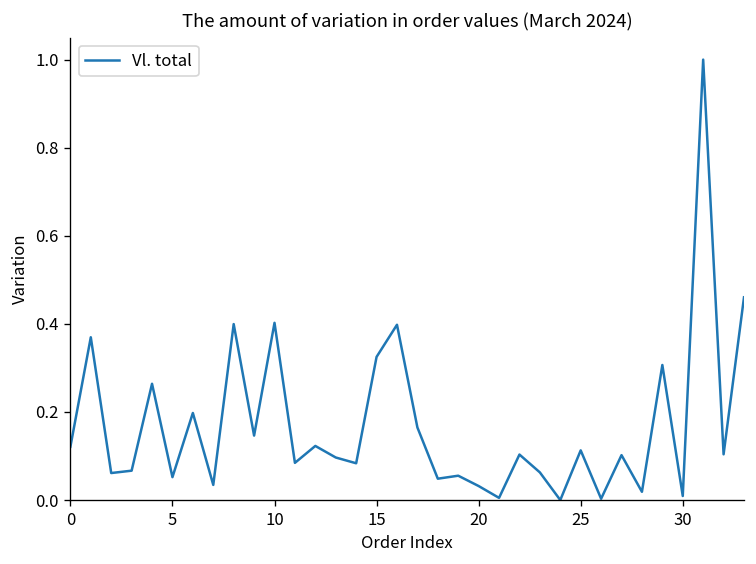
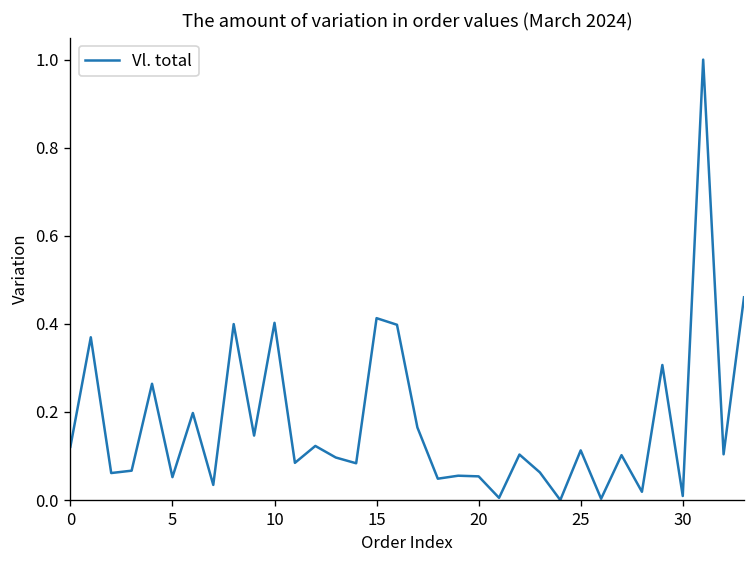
  {
    "0": 0.12,
    "5": 0.05,
    "10": 0.40,
-   "15": 0.33,
-   "20": 0.03,
+   "15": 0.41,
+   "20": 0.05,
    "25": 0.11,
    "30": 0.01
  }
